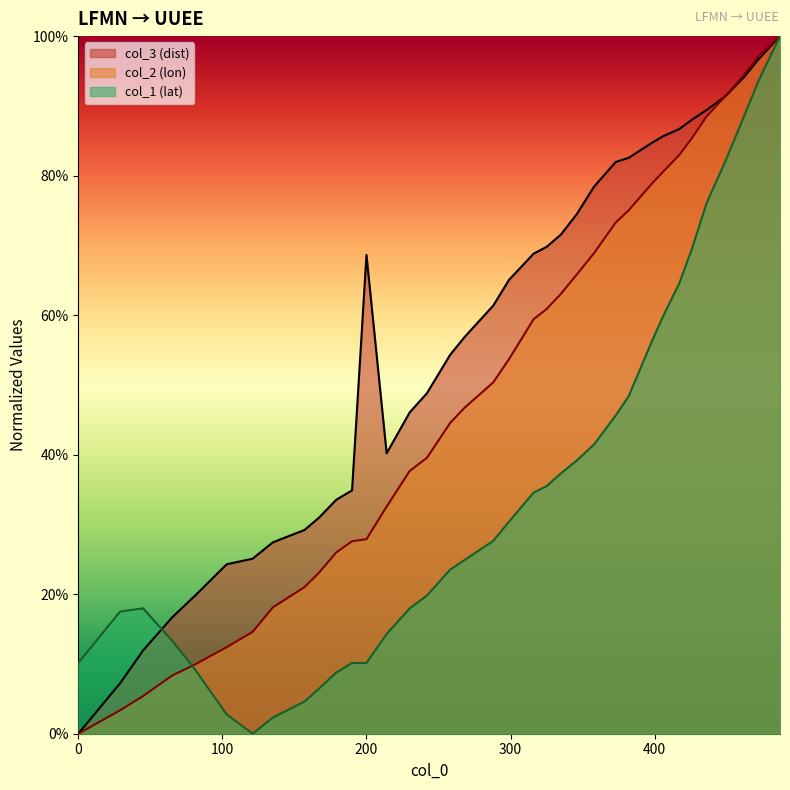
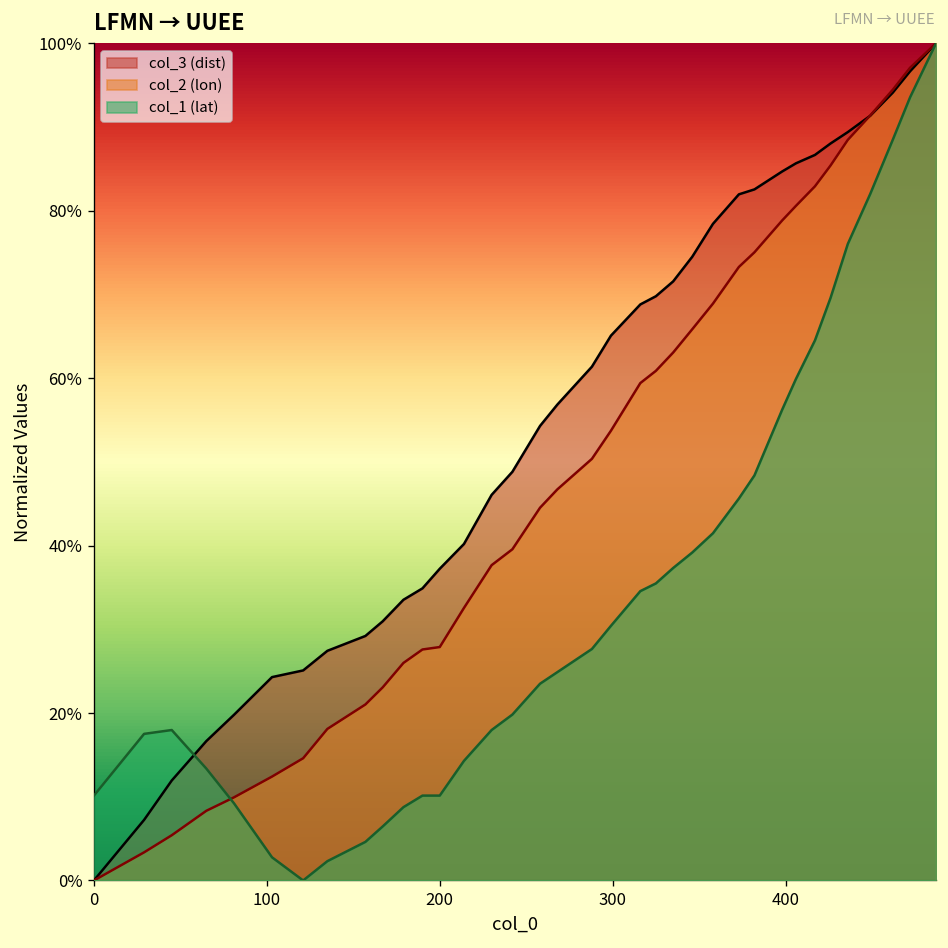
  {
    "col_3 (dist)": {
-     "200": "69%"
+     "200": "37%"
    },
    "col_2 (lon)": {
      "200": "28%"
    },
    "col_1 (lat)": {
      "0": "10%",
      "200": "10%"
    }
  }
